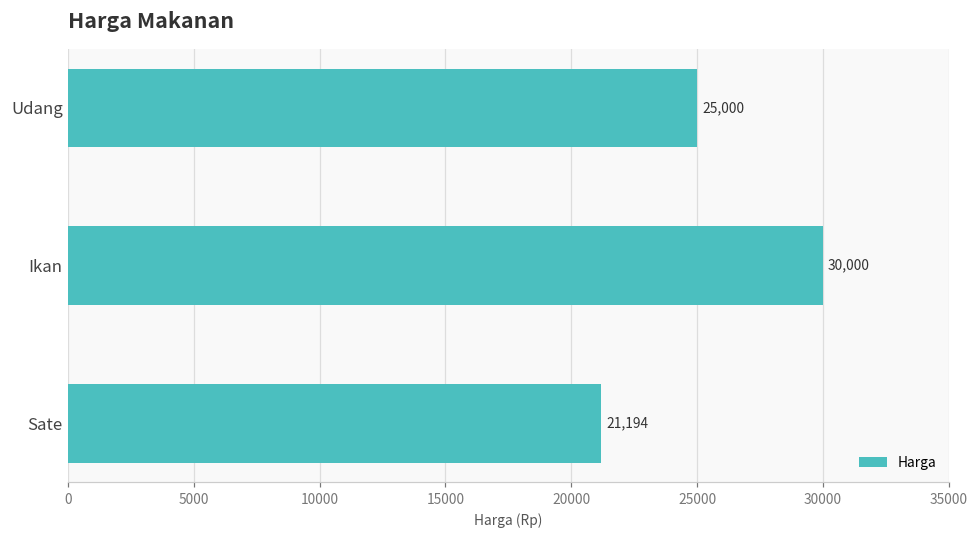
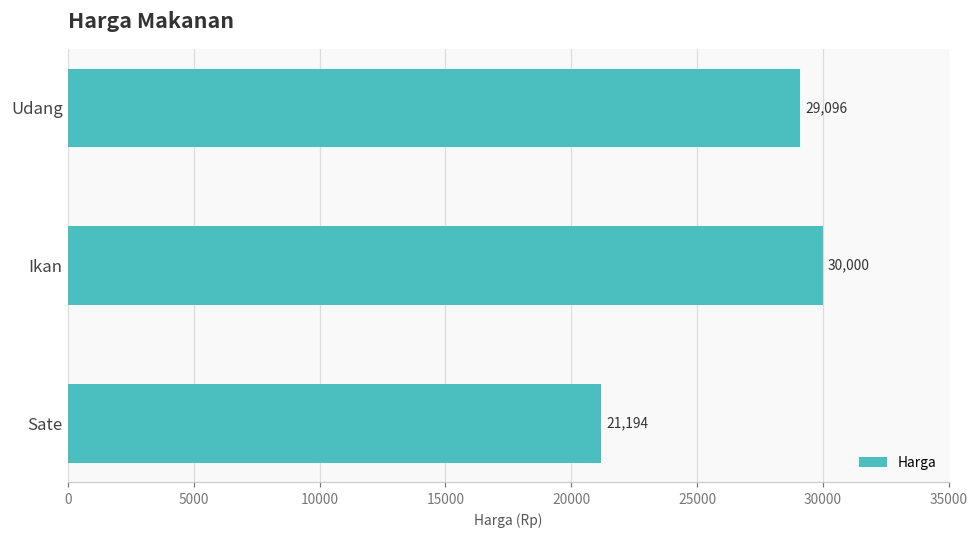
  {
-   "Udang": "25,000",
+   "Udang": "29,096",
    "Ikan": "30,000",
    "Sate": "21,194"
  }
